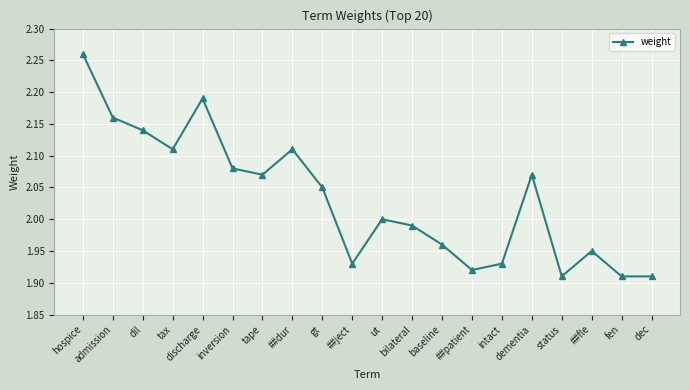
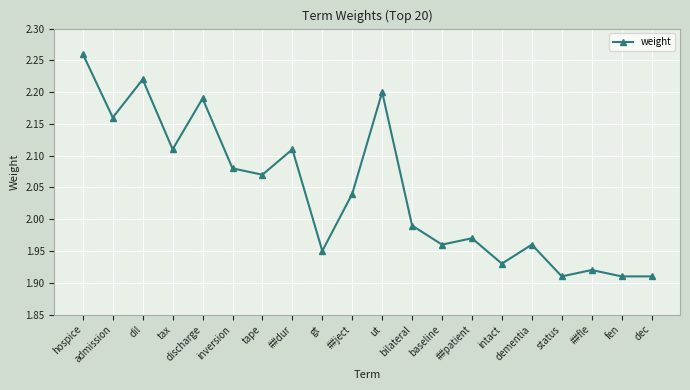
  {
    "hospice": 2.26,
    "admission": 2.16,
-   "dil": 2.14,
+   "dil": 2.22,
    "tax": 2.11,
    "discharge": 2.19,
    "inversion": 2.08,
    "tape": 2.07,
    "##dur": 2.11,
-   "gt": 2.05,
-   "##ject": 1.93,
-   "ut": 2.0,
+   "gt": 1.95,
+   "##ject": 2.04,
+   "ut": 2.2,
    "bilateral": 1.99,
    "baseline": 1.96,
-   "##patient": 1.92,
+   "##patient": 1.97,
    "intact": 1.93,
-   "dementia": 2.07,
+   "dementia": 1.96,
    "status": 1.91,
-   "##fle": 1.95,
+   "##fle": 1.92,
    "fen": 1.91,
    "dec": 1.91
  }
